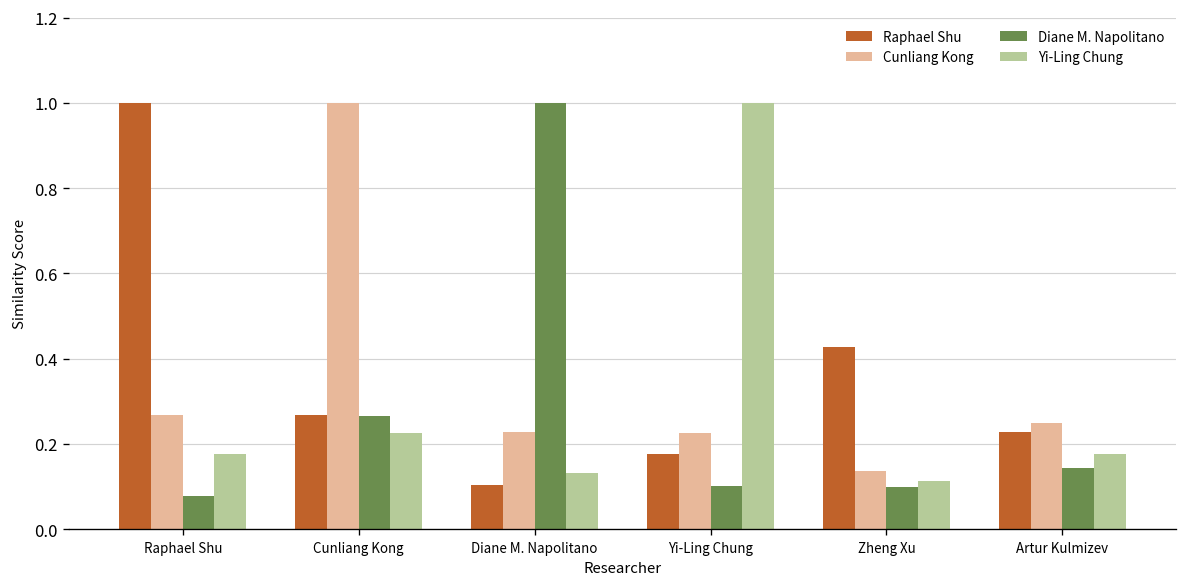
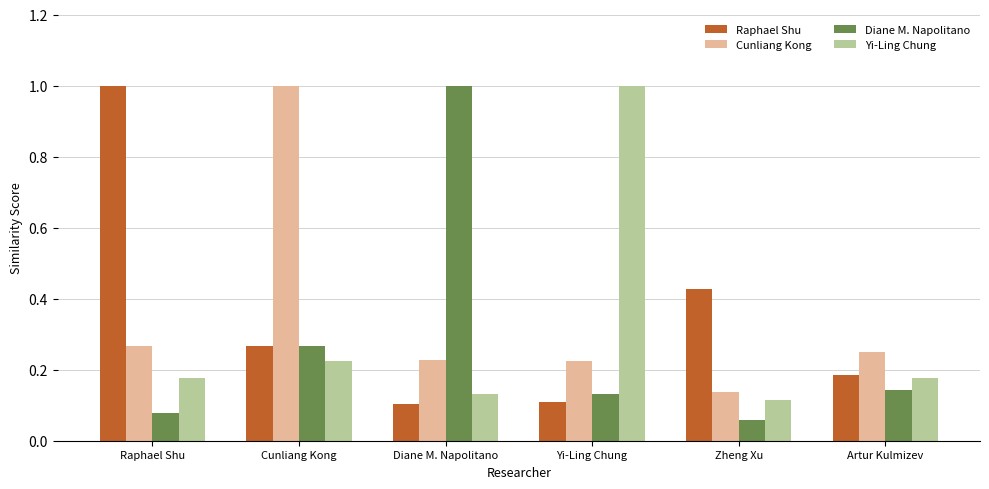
  {
    "Raphael Shu": {
      "Raphael Shu": 1.00,
      "Cunliang Kong": 0.27,
      "Diane M. Napolitano": 0.10,
-     "Yi-Ling Chung": 0.18,
+     "Yi-Ling Chung": 0.11,
      "Zheng Xu": 0.43,
-     "Artur Kulmizev": 0.23
+     "Artur Kulmizev": 0.19
    },
    "Diane M. Napolitano": {
      "Raphael Shu": 0.08,
      "Cunliang Kong": 0.27,
      "Diane M. Napolitano": 1.00,
-     "Yi-Ling Chung": 0.10,
-     "Zheng Xu": 0.10,
+     "Yi-Ling Chung": 0.13,
+     "Zheng Xu": 0.06,
      "Artur Kulmizev": 0.14
    }
  }
